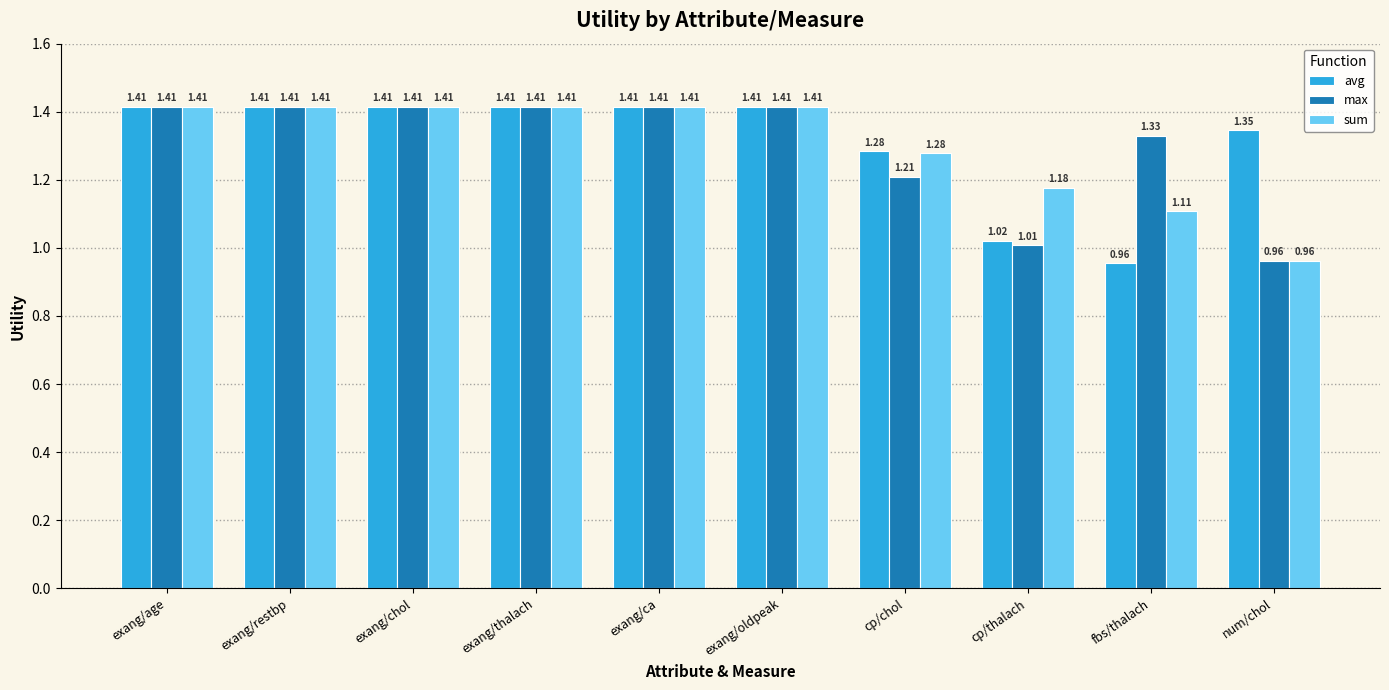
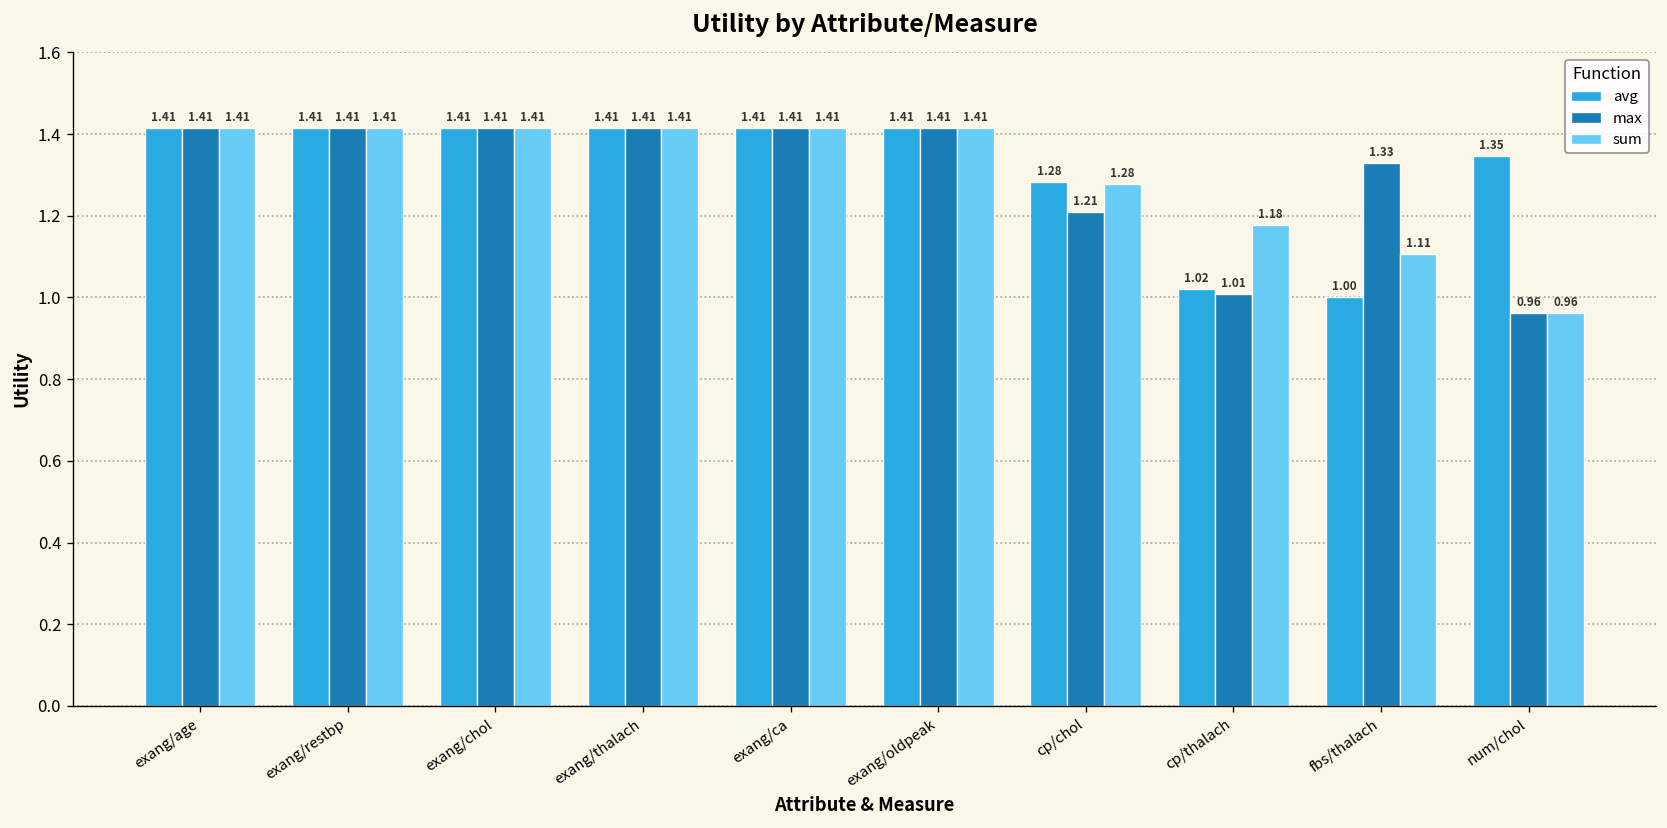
  {
    "avg": {
      "exang/age": 1.41,
      "exang/restbp": 1.41,
      "exang/chol": 1.41,
      "exang/thalach": 1.41,
      "exang/ca": 1.41,
      "exang/oldpeak": 1.41,
      "cp/chol": 1.28,
      "cp/thalach": 1.02,
-     "fbs/thalach": 0.96,
+     "fbs/thalach": 1.00,
      "num/chol": 1.35
    },
    "max": {
      "exang/age": 1.41,
      "exang/restbp": 1.41,
      "exang/chol": 1.41,
      "exang/thalach": 1.41,
      "exang/ca": 1.41,
      "exang/oldpeak": 1.41,
      "cp/chol": 1.21,
      "cp/thalach": 1.01,
      "fbs/thalach": 1.33,
      "num/chol": 0.96
    },
    "sum": {
      "exang/age": 1.41,
      "exang/restbp": 1.41,
      "exang/chol": 1.41,
      "exang/thalach": 1.41,
      "exang/ca": 1.41,
      "exang/oldpeak": 1.41,
      "cp/chol": 1.28,
      "cp/thalach": 1.18,
      "fbs/thalach": 1.11,
      "num/chol": 0.96
    }
  }
